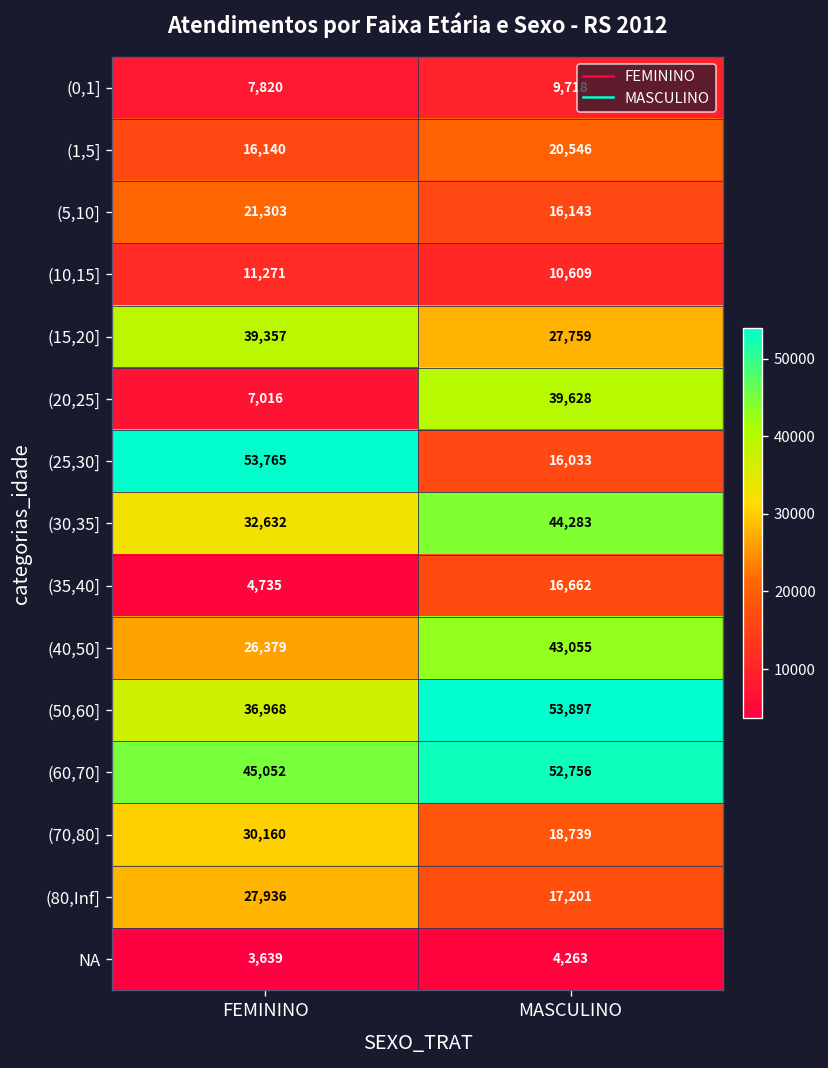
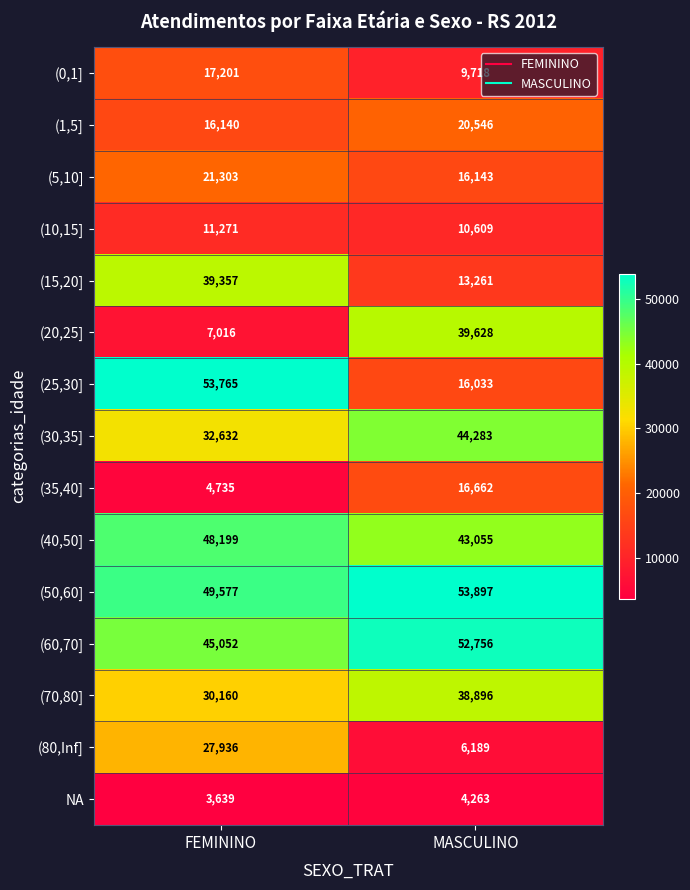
  {
    "(0,1]": {
-     "FEMININO": "7,820"
+     "FEMININO": "17,201"
    },
    "(1,5]": {
      "FEMININO": "16,140",
      "MASCULINO": "20,546"
    },
    "(5,10]": {
      "FEMININO": "21,303",
      "MASCULINO": "16,143"
    },
    "(10,15]": {
      "FEMININO": "11,271",
      "MASCULINO": "10,609"
    },
    "(15,20]": {
      "FEMININO": "39,357",
-     "MASCULINO": "27,759"
+     "MASCULINO": "13,261"
    },
    "(20,25]": {
      "FEMININO": "7,016",
      "MASCULINO": "39,628"
    },
    "(25,30]": {
      "FEMININO": "53,765",
      "MASCULINO": "16,033"
    },
    "(30,35]": {
      "FEMININO": "32,632",
      "MASCULINO": "44,283"
    },
    "(35,40]": {
      "FEMININO": "4,735",
      "MASCULINO": "16,662"
    },
    "(40,50]": {
-     "FEMININO": "26,379",
+     "FEMININO": "48,199",
      "MASCULINO": "43,055"
    },
    "(50,60]": {
-     "FEMININO": "36,968",
+     "FEMININO": "49,577",
      "MASCULINO": "53,897"
    },
    "(60,70]": {
      "FEMININO": "45,052",
      "MASCULINO": "52,756"
    },
    "(70,80]": {
      "FEMININO": "30,160",
-     "MASCULINO": "18,739"
+     "MASCULINO": "38,896"
    },
    "(80,Inf]": {
      "FEMININO": "27,936",
-     "MASCULINO": "17,201"
+     "MASCULINO": "6,189"
    },
    "NA": {
      "FEMININO": "3,639",
      "MASCULINO": "4,263"
    }
  }
